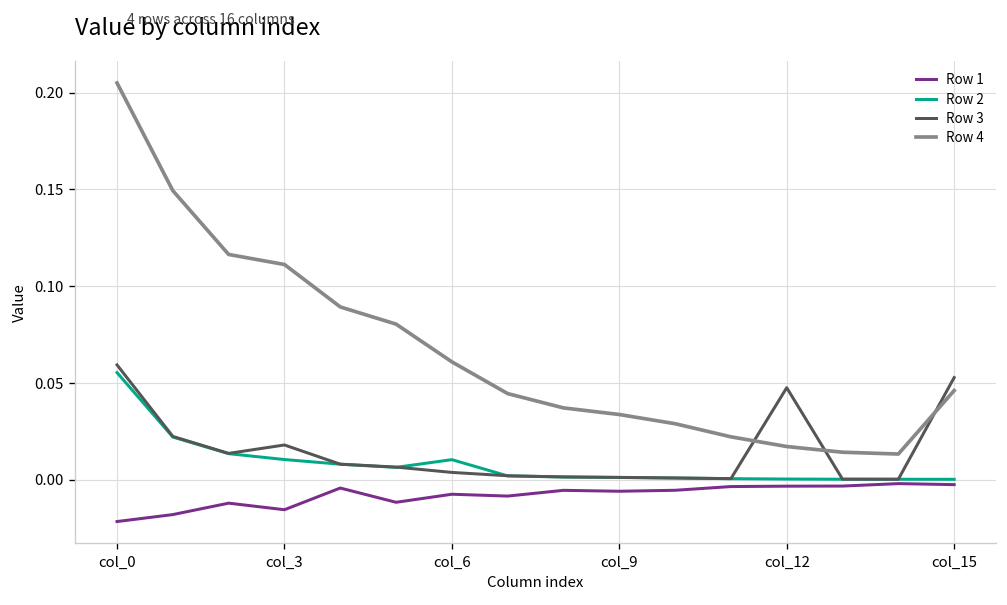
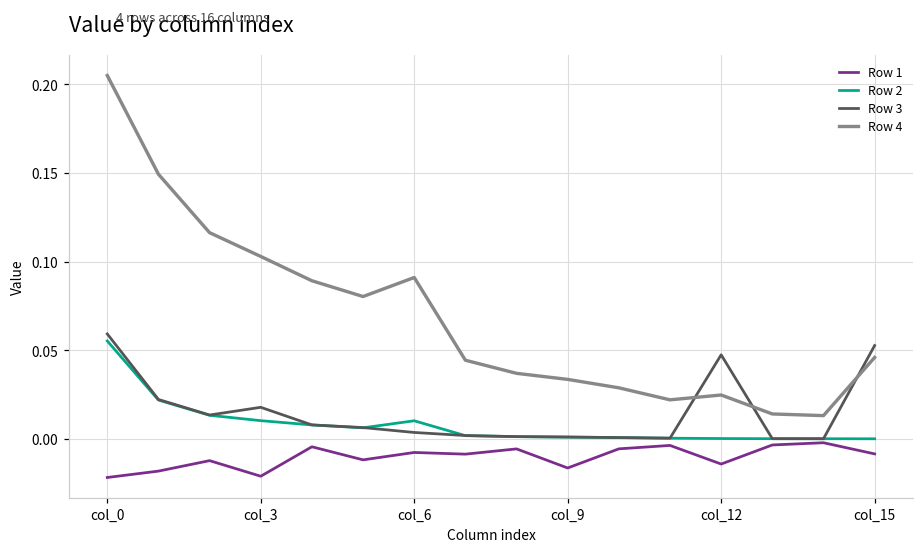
  {
    "Row 1": {
      "col_0": -0.022,
-     "col_3": -0.016,
+     "col_3": -0.021,
      "col_6": -0.008,
-     "col_9": -0.006,
-     "col_12": -0.003,
-     "col_15": -0.003
+     "col_9": -0.016,
+     "col_12": -0.014,
+     "col_15": -0.008
    },
    "Row 2": {
      "col_0": 0.055,
      "col_3": 0.010,
      "col_6": 0.010,
      "col_12": 0.000,
      "col_15": 0.000
    },
    "Row 3": {
      "col_0": 0.059,
      "col_3": 0.018,
      "col_6": 0.004,
      "col_12": 0.047,
      "col_15": 0.053
    },
    "Row 4": {
      "col_0": 0.205,
-     "col_3": 0.111,
-     "col_6": 0.061,
+     "col_3": 0.103,
+     "col_6": 0.091,
      "col_9": 0.034,
-     "col_12": 0.017,
+     "col_12": 0.025,
      "col_15": 0.046
    }
  }
